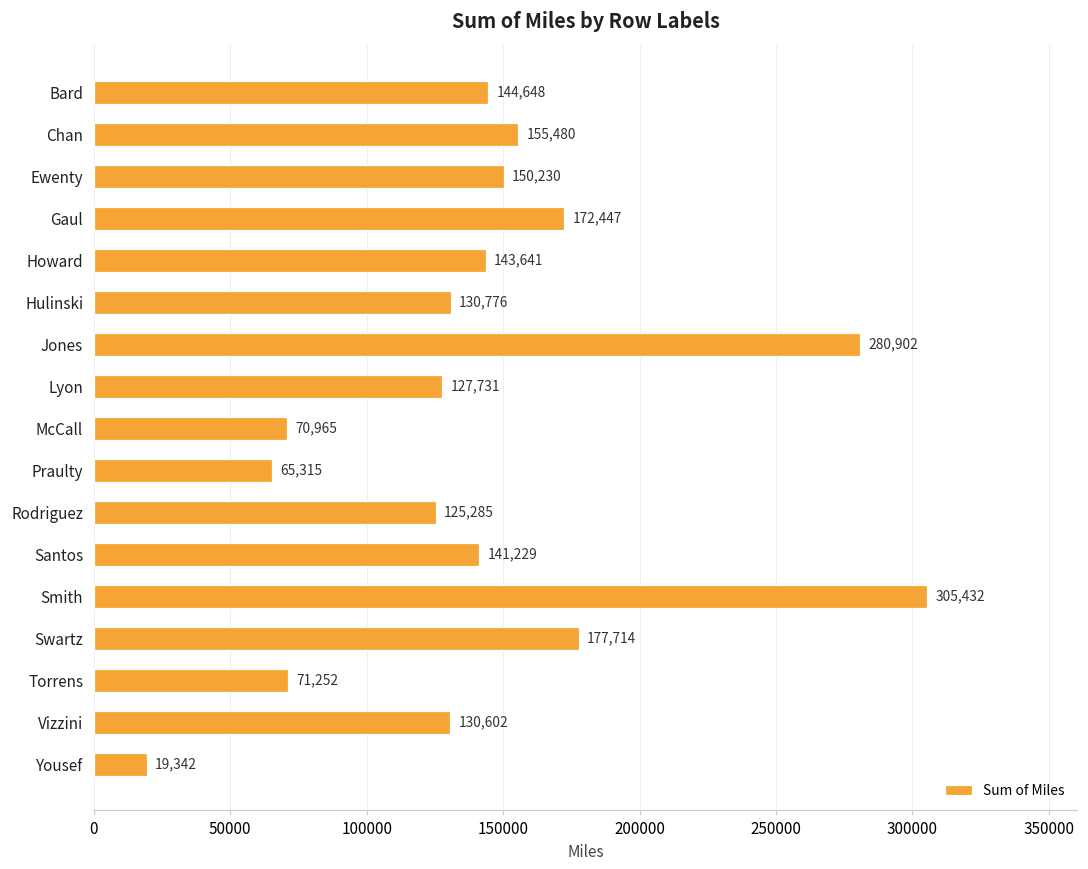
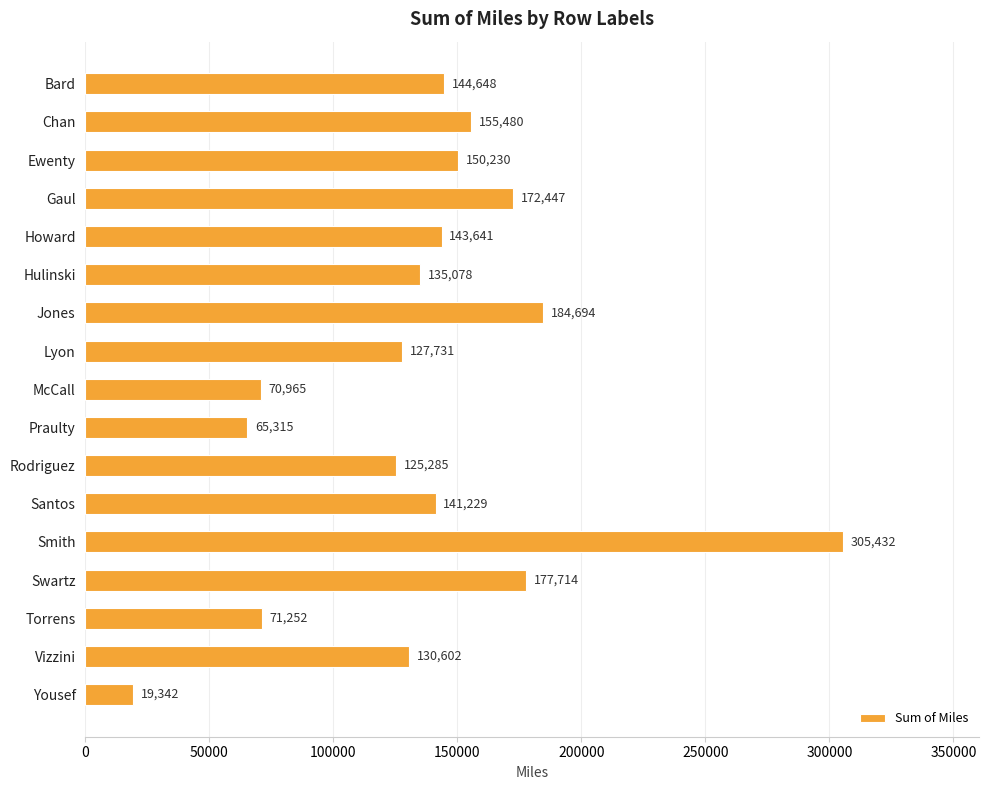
  {
    "Bard": "144,648",
    "Chan": "155,480",
    "Ewenty": "150,230",
    "Gaul": "172,447",
    "Howard": "143,641",
-   "Hulinski": "130,776",
-   "Jones": "280,902",
+   "Hulinski": "135,078",
+   "Jones": "184,694",
    "Lyon": "127,731",
    "McCall": "70,965",
    "Praulty": "65,315",
    "Rodriguez": "125,285",
    "Santos": "141,229",
    "Smith": "305,432",
    "Swartz": "177,714",
    "Torrens": "71,252",
    "Vizzini": "130,602",
    "Yousef": "19,342"
  }
